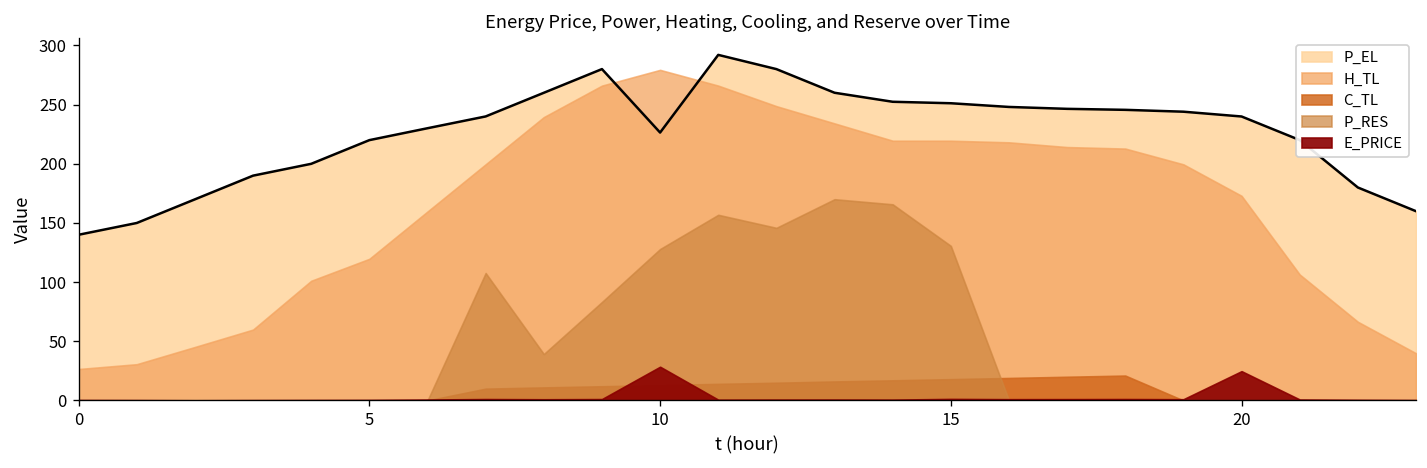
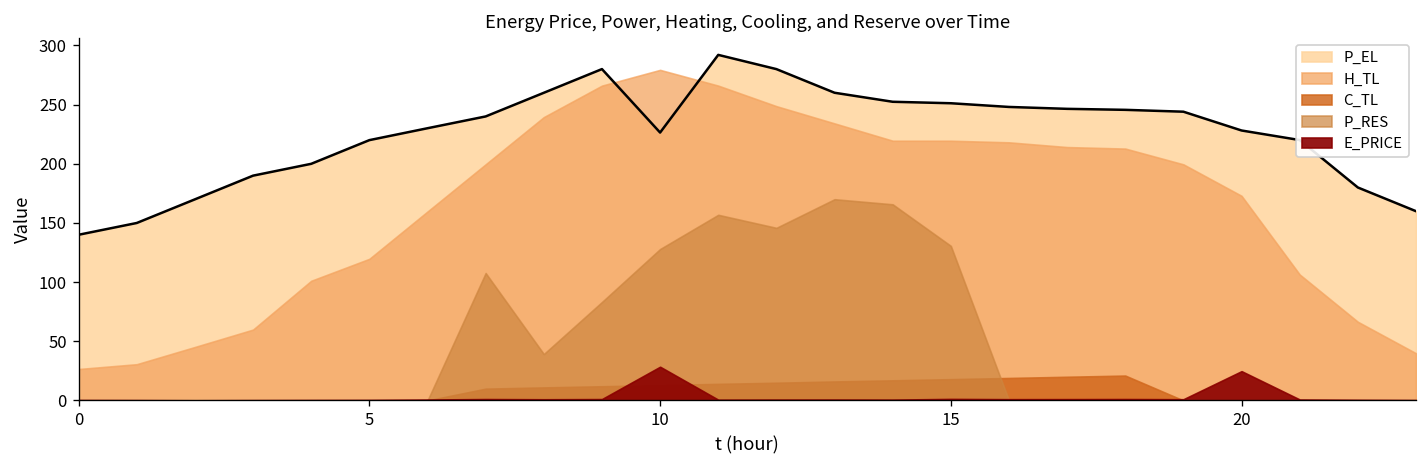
  {
    "P_EL": {
      "0": 140,
      "5": 220,
      "10": 230,
      "15": 250,
-     "20": 240
+     "20": 230
    },
    "E_PRICE": {
      "10": 30,
      "20": 20
    }
  }
